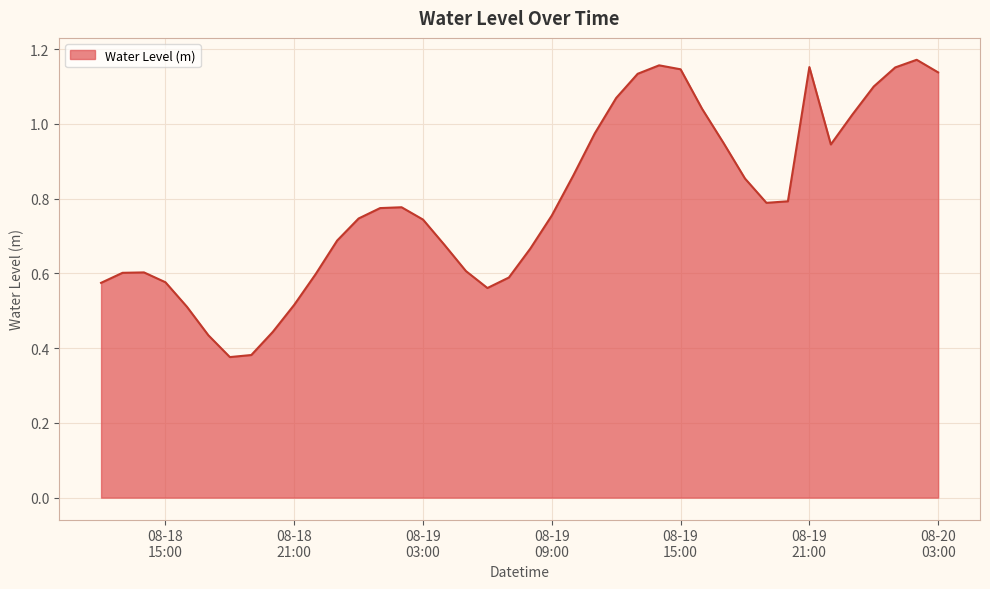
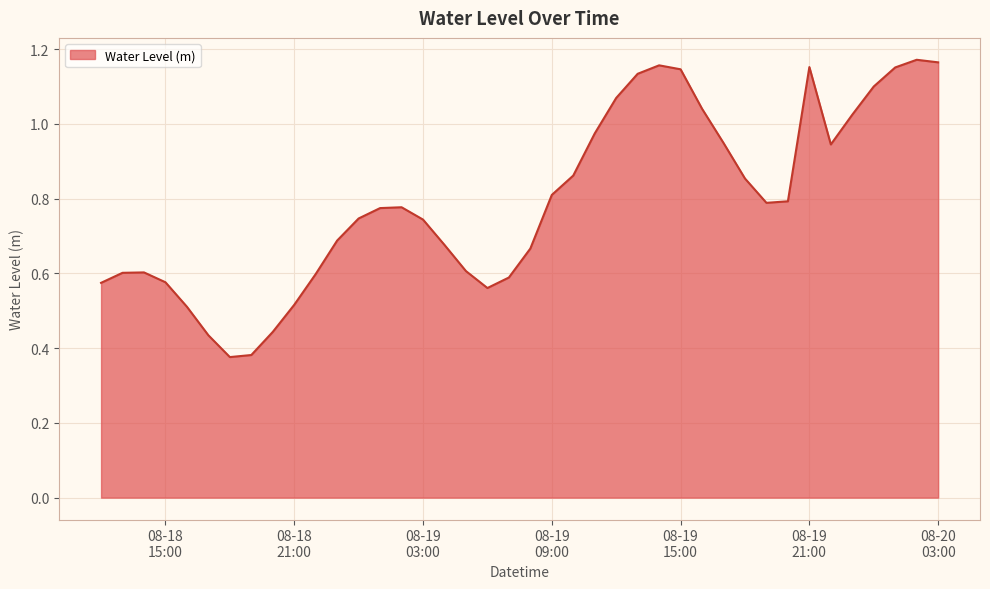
  {
    "08-18 15:00": 0.58,
    "08-18 21:00": 0.52,
    "08-19 03:00": 0.74,
-   "08-19 09:00": 0.75,
+   "08-19 09:00": 0.81,
    "08-19 15:00": 1.15,
    "08-19 21:00": 1.15,
-   "08-20 03:00": 1.14
+   "08-20 03:00": 1.16
  }
